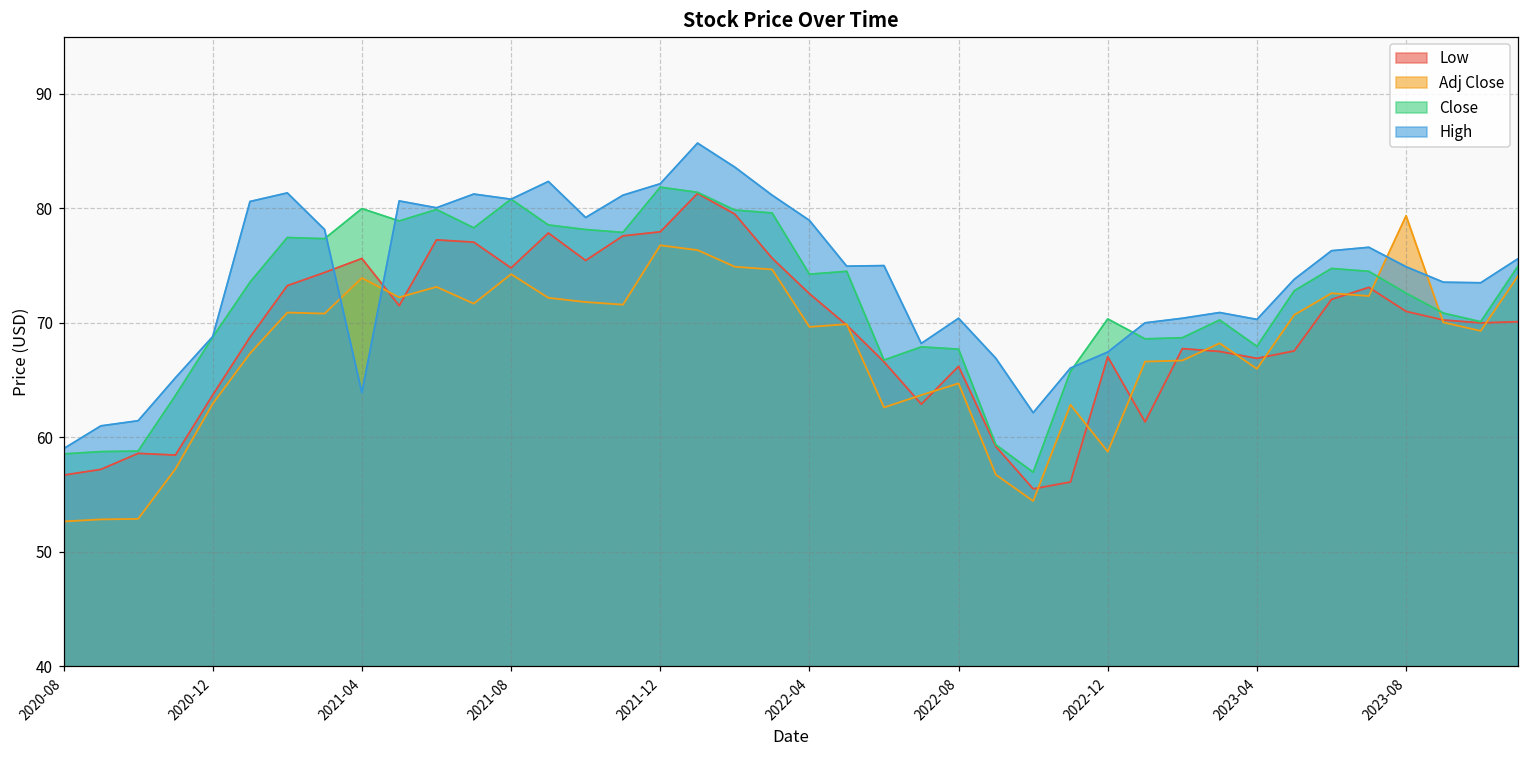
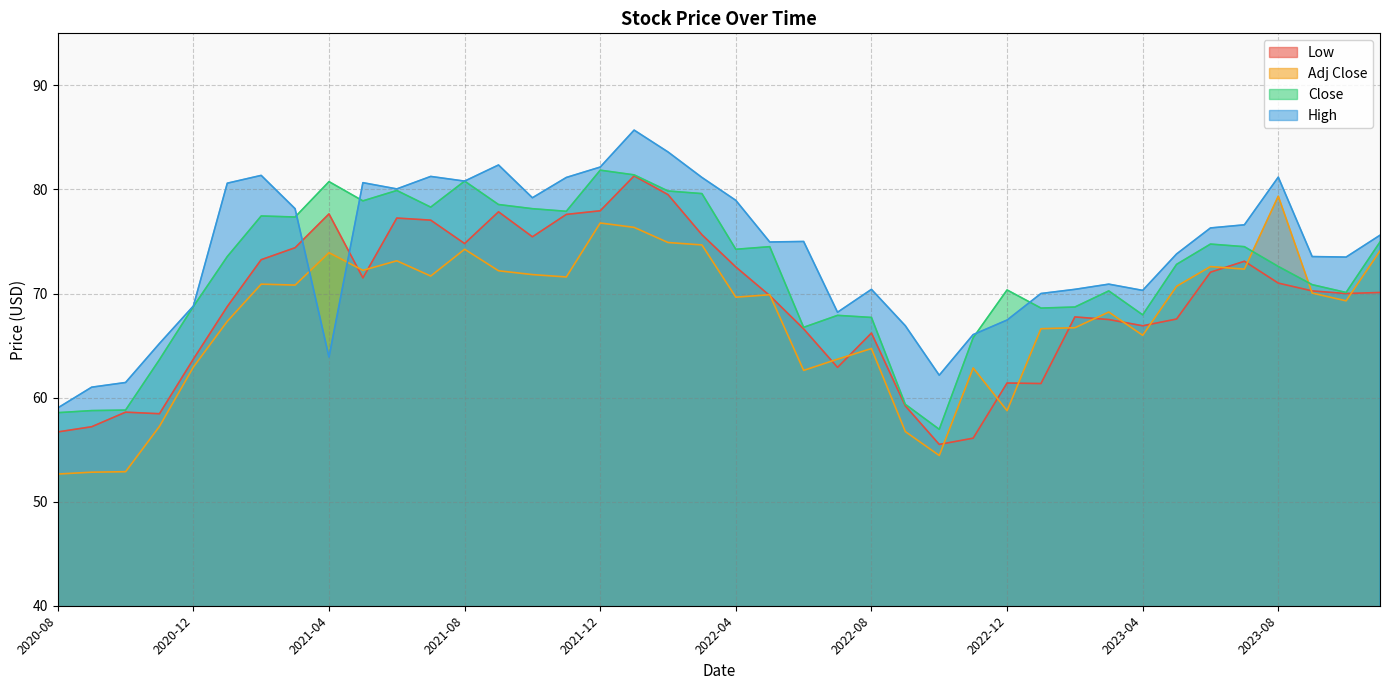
  {
    "Low": {
      "2020-08": 56.7,
      "2020-12": 63.7,
-     "2021-04": 75.6,
+     "2021-04": 77.7,
      "2021-08": 74.8,
      "2021-12": 77.9,
      "2022-04": 72.6,
      "2022-08": 66.2,
-     "2022-12": 67.0,
+     "2022-12": 61.4,
      "2023-04": 66.9,
      "2023-08": 71.0
    },
    "Adj Close": {
      "2020-08": 52.7,
      "2020-12": 62.9,
      "2021-04": 73.9,
      "2021-08": 74.3,
      "2021-12": 76.8,
      "2022-04": 69.6,
      "2022-08": 64.7,
      "2022-12": 58.7,
      "2023-04": 66.0,
      "2023-08": 79.4
    },
    "Close": {
      "2020-08": 58.5,
-     "2021-04": 80.0,
+     "2021-04": 80.8,
      "2021-12": 81.8,
      "2022-04": 74.3,
      "2022-08": 67.7,
      "2022-12": 70.3,
      "2023-04": 67.9,
      "2023-08": 72.6
    },
    "High": {
      "2020-08": 59.0,
      "2021-04": 63.9,
      "2021-12": 82.2,
      "2022-04": 78.9,
      "2022-08": 70.4,
      "2022-12": 67.4,
      "2023-04": 70.3,
-     "2023-08": 74.9
+     "2023-08": 81.2
    }
  }
